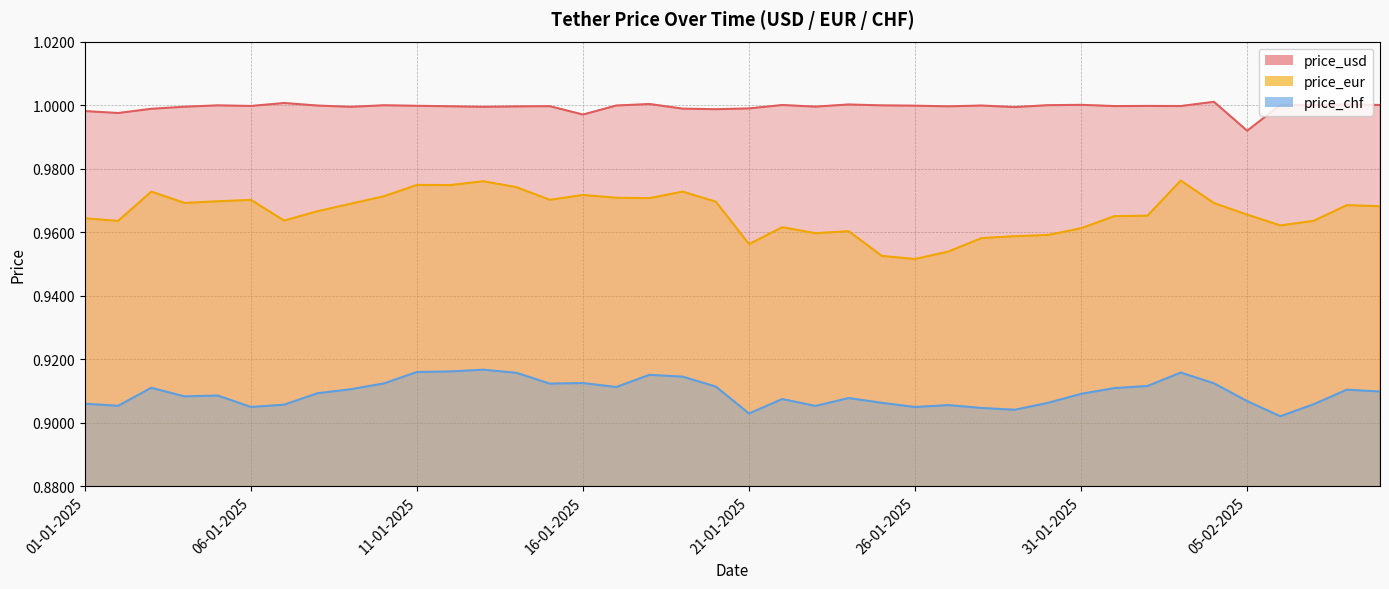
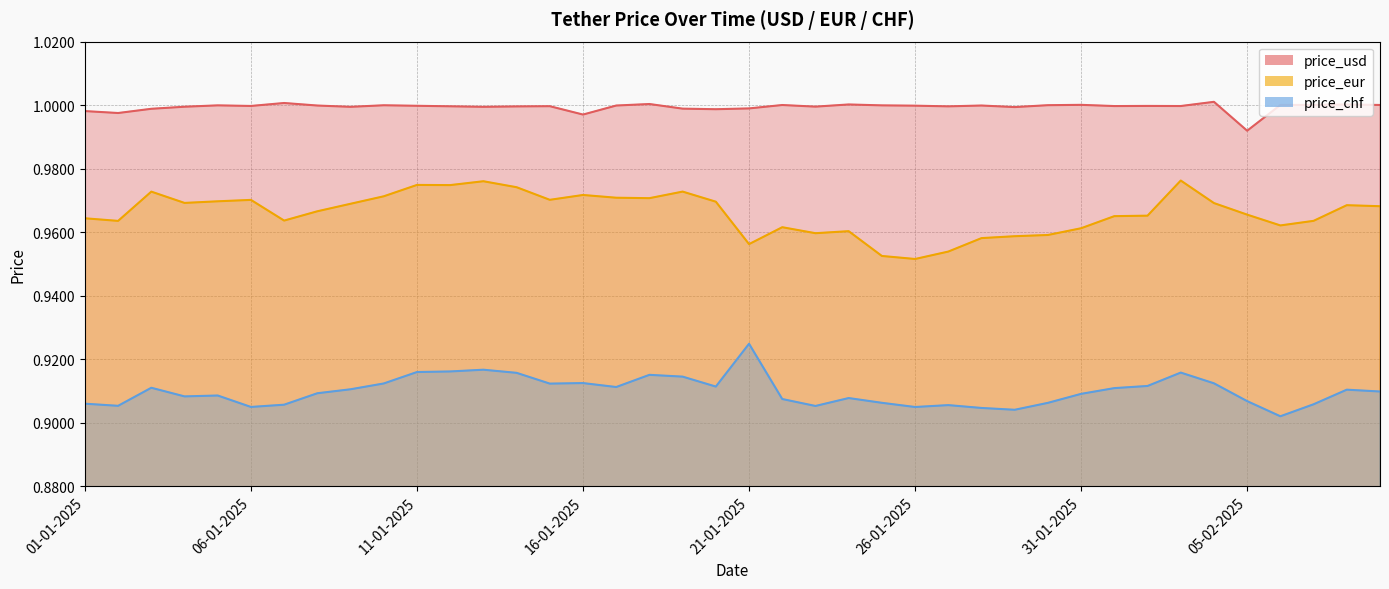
  {
    "price_usd": {
      "01-01-2025": 0.998,
      "06-01-2025": 1.000,
      "11-01-2025": 1.000,
      "16-01-2025": 0.997,
      "21-01-2025": 0.999,
      "26-01-2025": 1.000,
      "31-01-2025": 1.000,
      "05-02-2025": 0.992
    },
    "price_eur": {
      "01-01-2025": 0.964,
      "06-01-2025": 0.970,
      "11-01-2025": 0.975,
      "16-01-2025": 0.972,
      "21-01-2025": 0.956,
      "26-01-2025": 0.952,
      "31-01-2025": 0.961,
      "05-02-2025": 0.966
    },
    "price_chf": {
      "01-01-2025": 0.906,
      "06-01-2025": 0.905,
      "11-01-2025": 0.916,
      "16-01-2025": 0.912,
-     "21-01-2025": 0.903,
+     "21-01-2025": 0.925,
      "26-01-2025": 0.905,
      "31-01-2025": 0.909,
      "05-02-2025": 0.907
    }
  }
